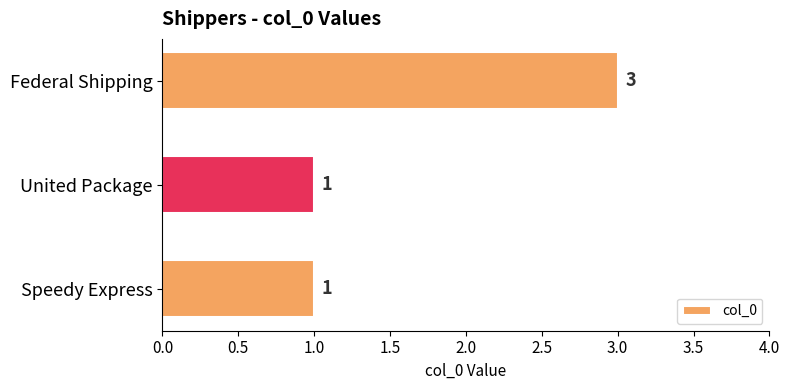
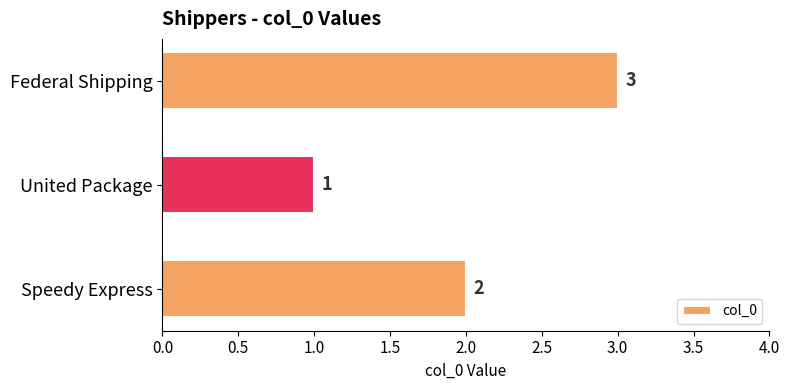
  {
    "Federal Shipping": 3,
    "United Package": 1,
-   "Speedy Express": 1
+   "Speedy Express": 2
  }
